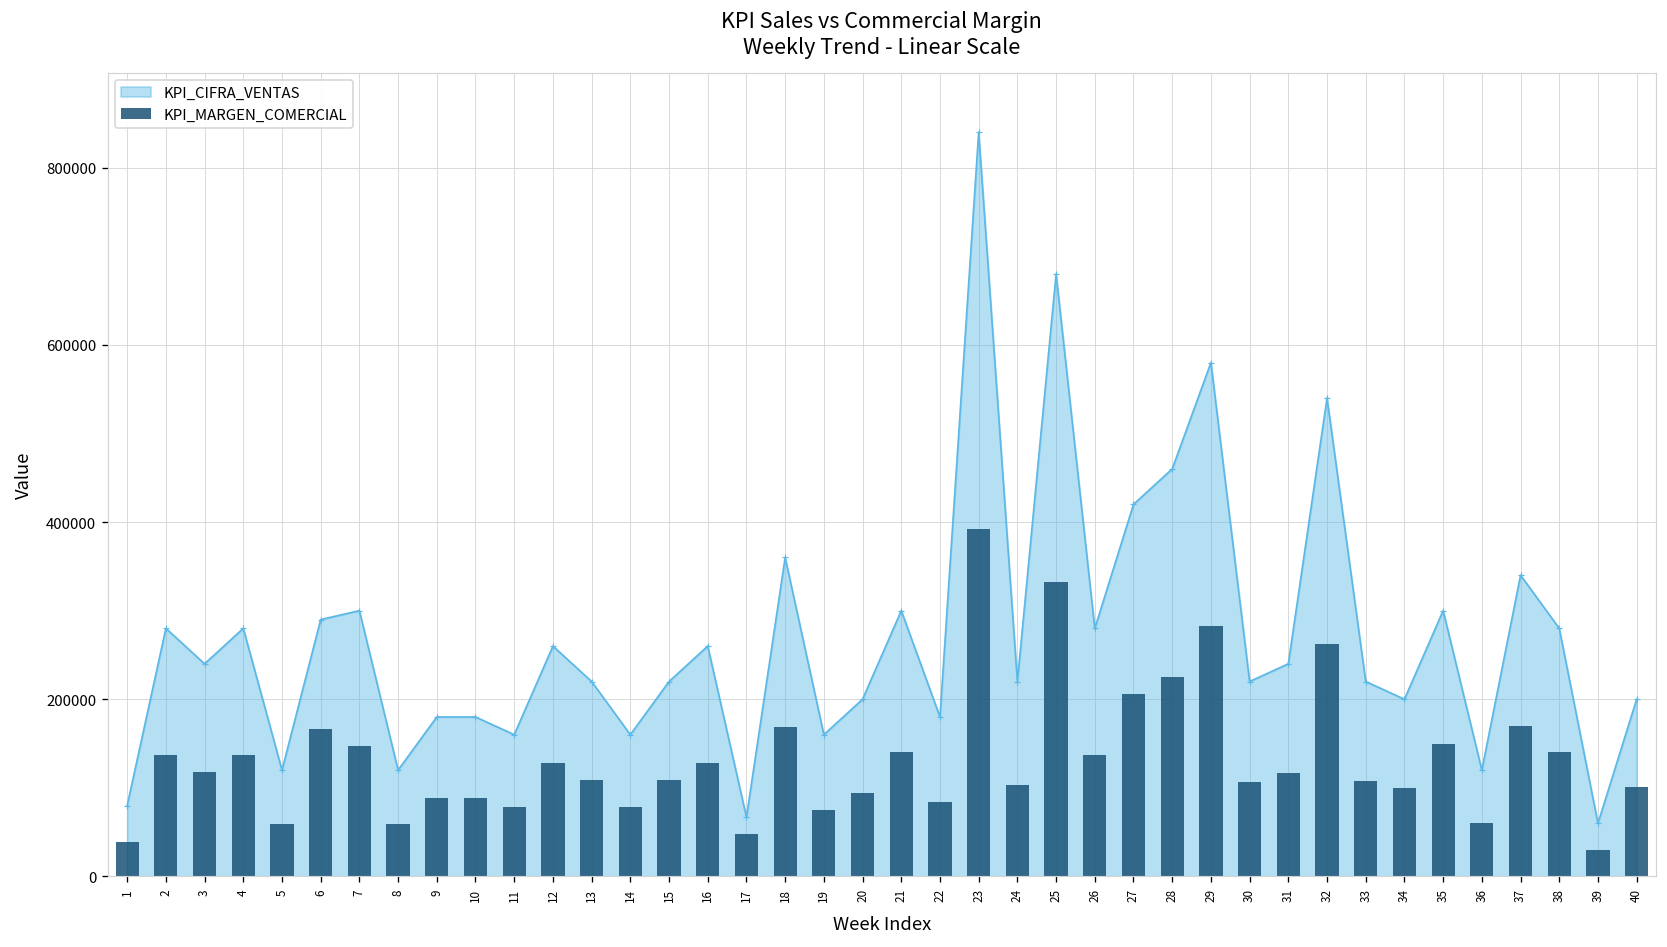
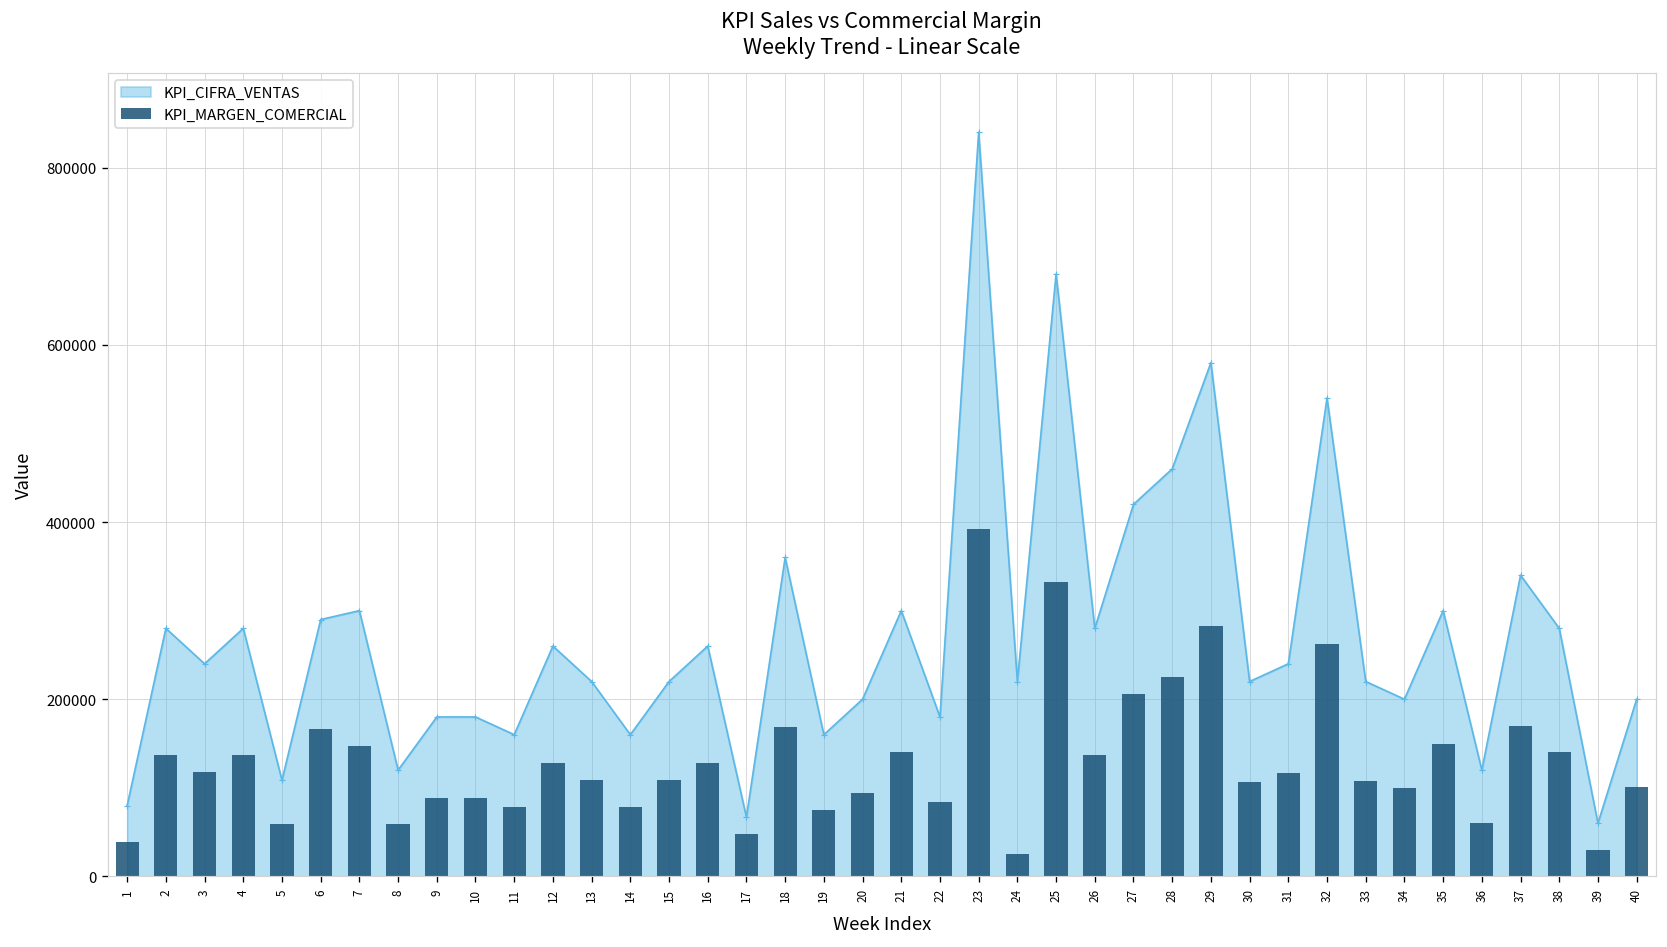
  {
    "KPI_MARGEN_COMERCIAL": {
      "1": 40000,
      "2": 140000,
      "3": 120000,
      "4": 140000,
      "5": 60000,
      "6": 170000,
      "7": 150000,
      "8": 60000,
      "9": 90000,
      "10": 90000,
      "11": 80000,
      "12": 130000,
      "13": 110000,
      "14": 80000,
      "15": 110000,
      "16": 130000,
      "17": 50000,
      "18": 170000,
      "19": 80000,
      "20": 90000,
      "21": 140000,
      "22": 80000,
      "23": 390000,
-     "24": 100000,
+     "24": 30000,
      "25": 330000,
      "26": 140000,
      "27": 210000,
      "28": 220000,
      "29": 280000,
      "30": 110000,
      "31": 120000,
      "32": 260000,
      "33": 110000,
      "34": 100000,
      "35": 150000,
      "36": 60000,
      "37": 170000,
      "38": 140000,
      "39": 30000,
      "40": 100000
    },
    "KPI_CIFRA_VENTAS": {
      "1": 80000,
      "2": 280000,
      "3": 240000,
      "4": 280000,
-     "5": 120000,
+     "5": 110000,
      "6": 290000,
      "7": 300000,
      "8": 120000,
      "9": 180000,
      "10": 180000,
      "11": 160000,
      "12": 260000,
      "13": 220000,
      "14": 160000,
      "15": 220000,
      "16": 260000,
      "17": 70000,
      "18": 360000,
      "19": 160000,
      "20": 200000,
      "21": 300000,
      "22": 180000,
      "23": 840000,
      "24": 220000,
      "25": 680000,
      "26": 280000,
      "27": 420000,
      "28": 460000,
      "29": 580000,
      "30": 220000,
      "31": 240000,
      "32": 540000,
      "33": 220000,
      "34": 200000,
      "35": 300000,
      "36": 120000,
      "37": 340000,
      "38": 280000,
      "39": 60000,
      "40": 200000
    }
  }
